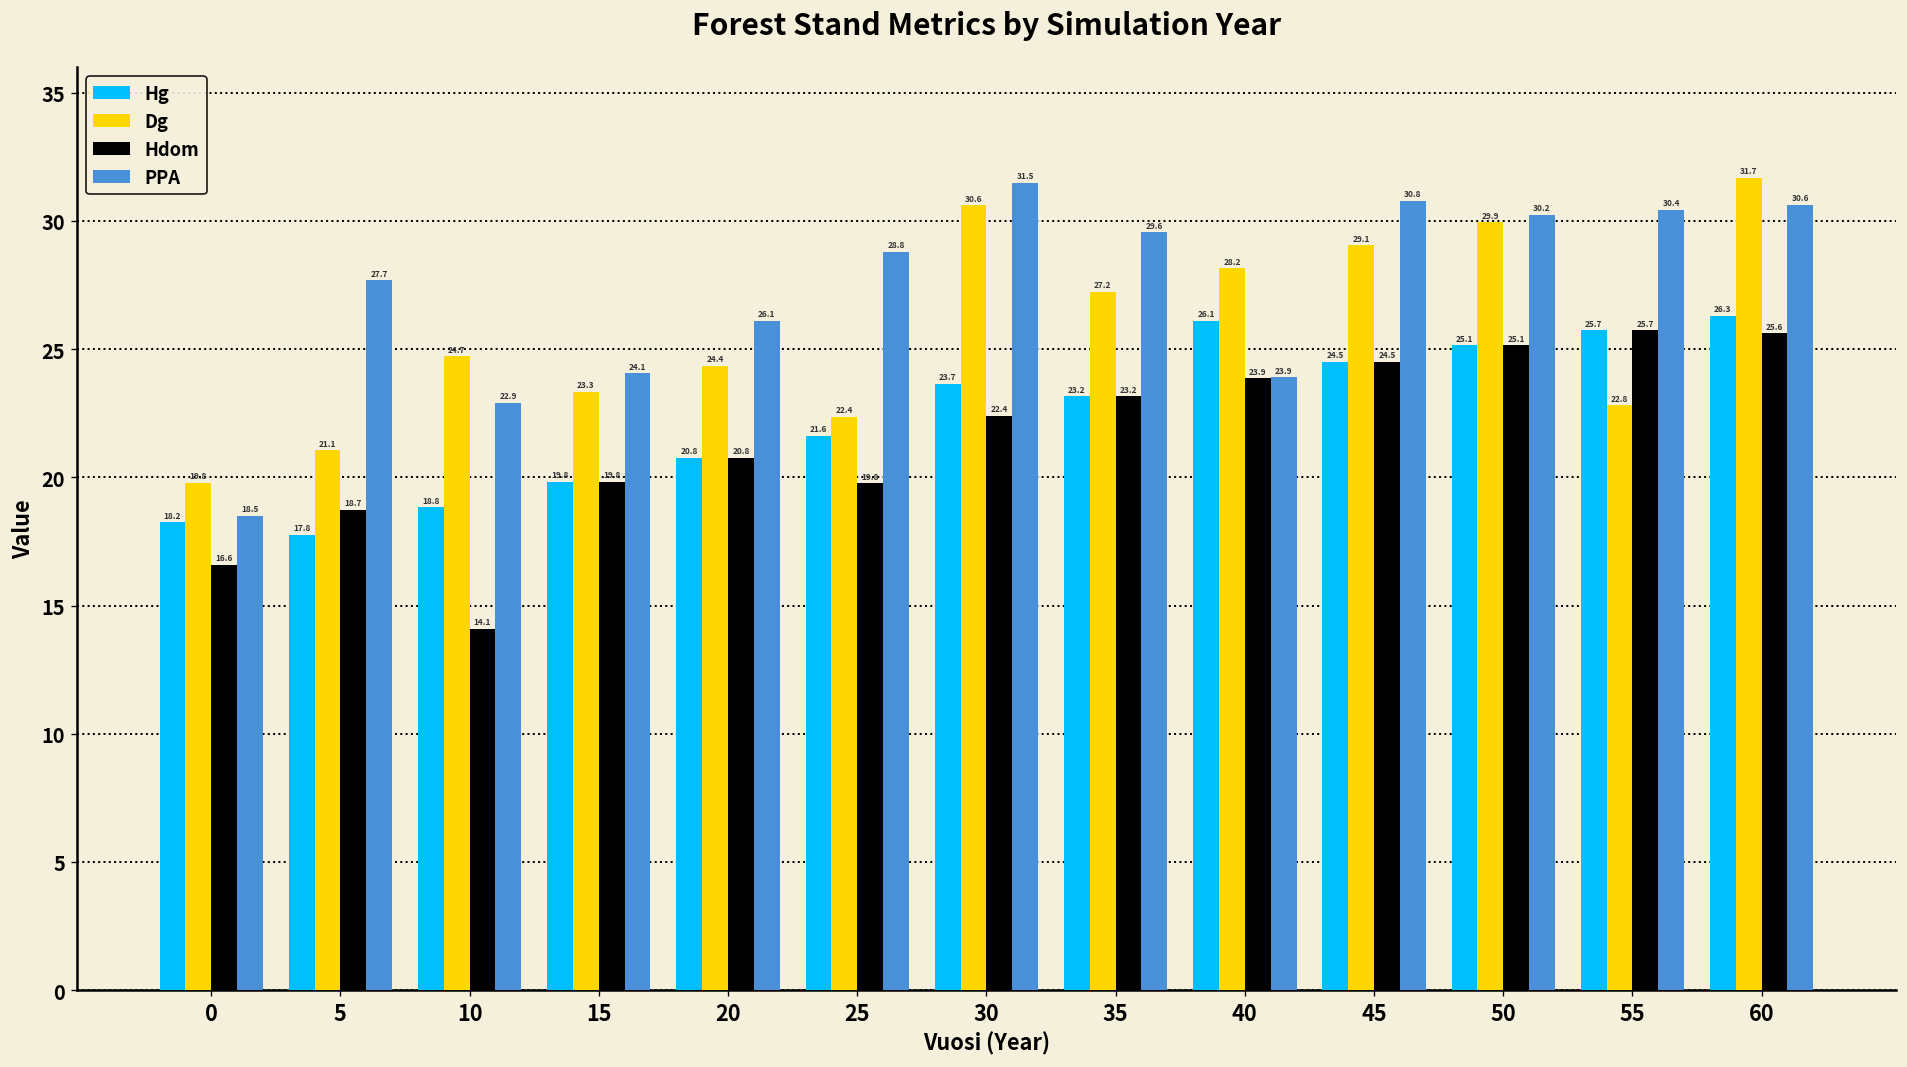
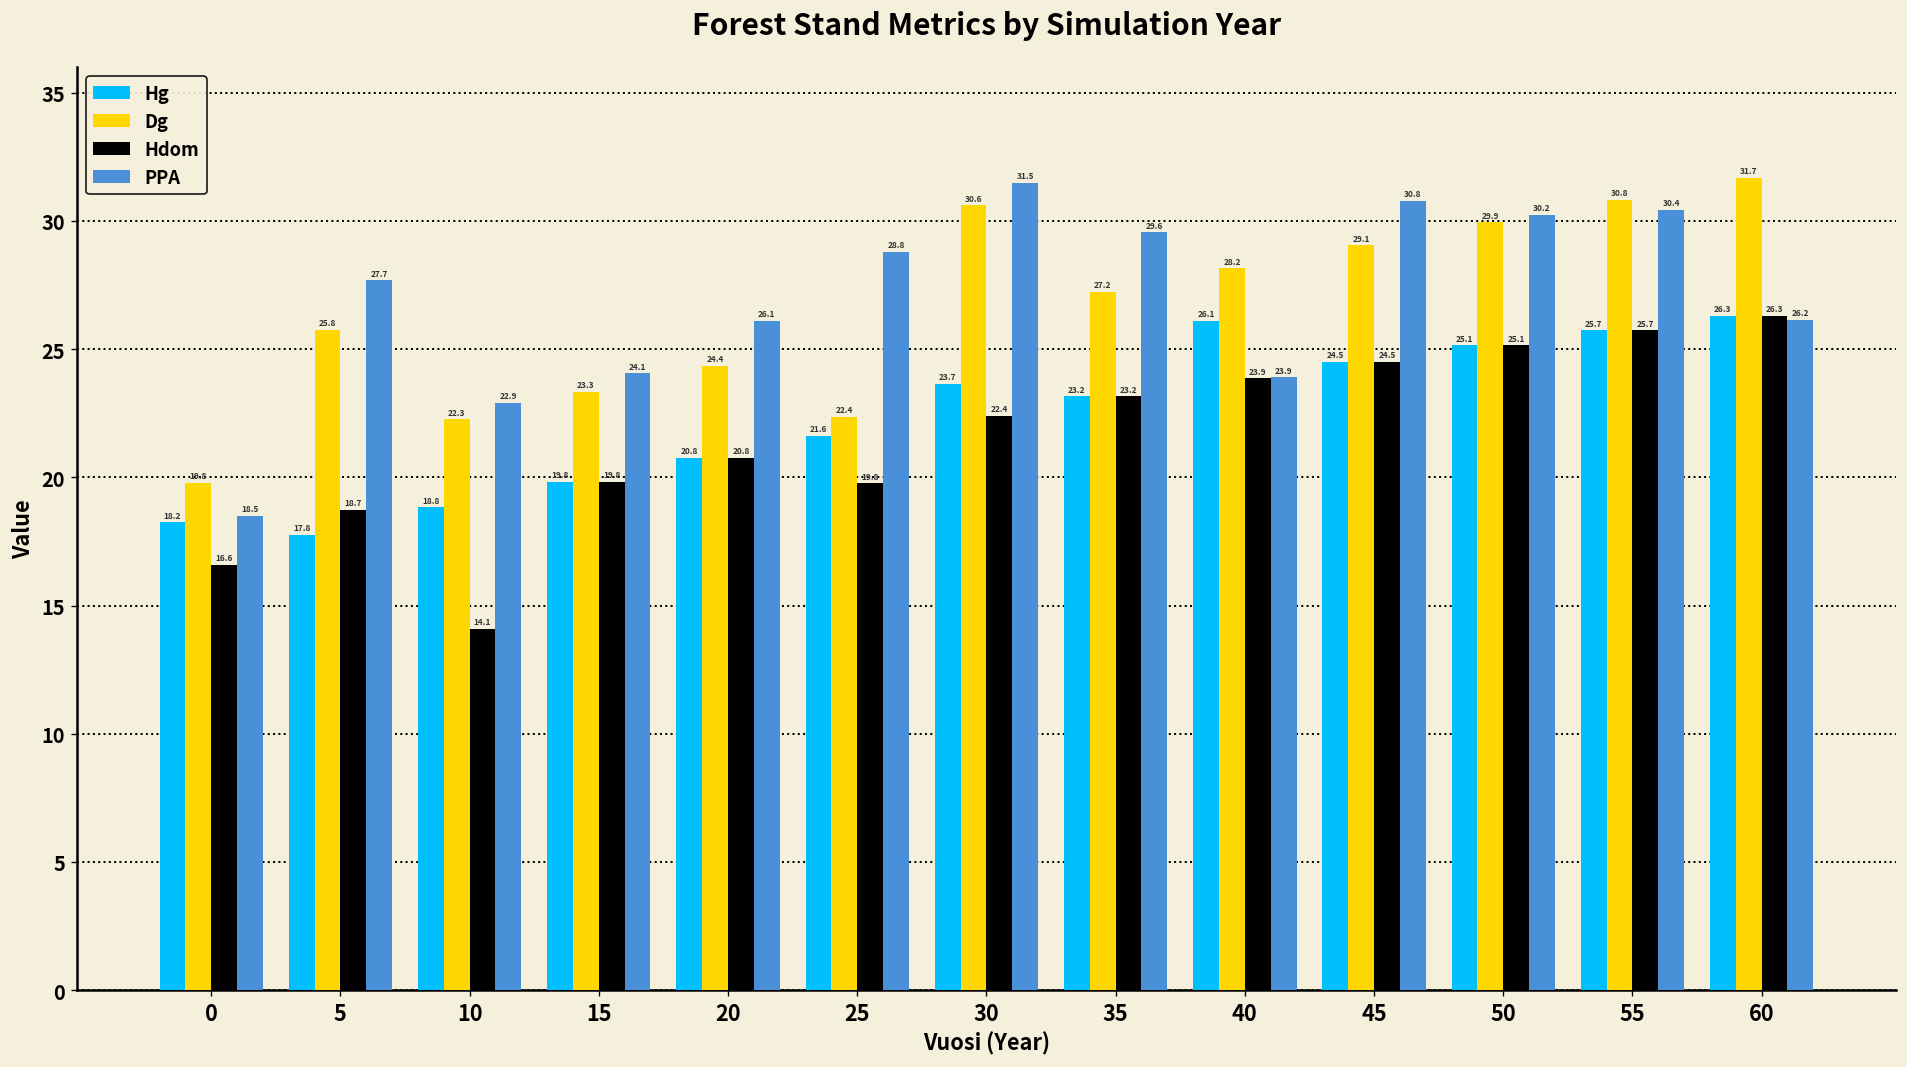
  {
    "Hg": {
      "0": 18.2,
      "5": 17.8,
      "10": 18.8,
      "15": 19.8,
      "20": 20.8,
      "25": 21.6,
      "30": 23.7,
      "35": 23.2,
      "40": 26.1,
      "45": 24.5,
      "50": 25.1,
      "55": 25.7,
      "60": 26.3
    },
    "Dg": {
      "0": 19.8,
-     "5": 21.1,
-     "10": 24.7,
+     "5": 25.8,
+     "10": 22.3,
      "15": 23.3,
      "20": 24.4,
      "25": 22.4,
      "30": 30.6,
      "35": 27.2,
      "40": 28.2,
      "45": 29.1,
      "50": 29.9,
-     "55": 22.8,
+     "55": 30.8,
      "60": 31.7
    },
    "Hdom": {
      "0": 16.6,
      "5": 18.7,
      "10": 14.1,
      "15": 19.8,
      "20": 20.8,
      "25": 19.8,
      "30": 22.4,
      "35": 23.2,
      "40": 23.9,
      "45": 24.5,
      "50": 25.1,
      "55": 25.7,
-     "60": 25.6
+     "60": 26.3
    },
    "PPA": {
      "0": 18.5,
      "5": 27.7,
      "10": 22.9,
      "15": 24.1,
      "20": 26.1,
      "25": 28.8,
      "30": 31.5,
      "35": 29.6,
      "40": 23.9,
      "45": 30.8,
      "50": 30.2,
      "55": 30.4,
-     "60": 30.6
+     "60": 26.2
    }
  }
